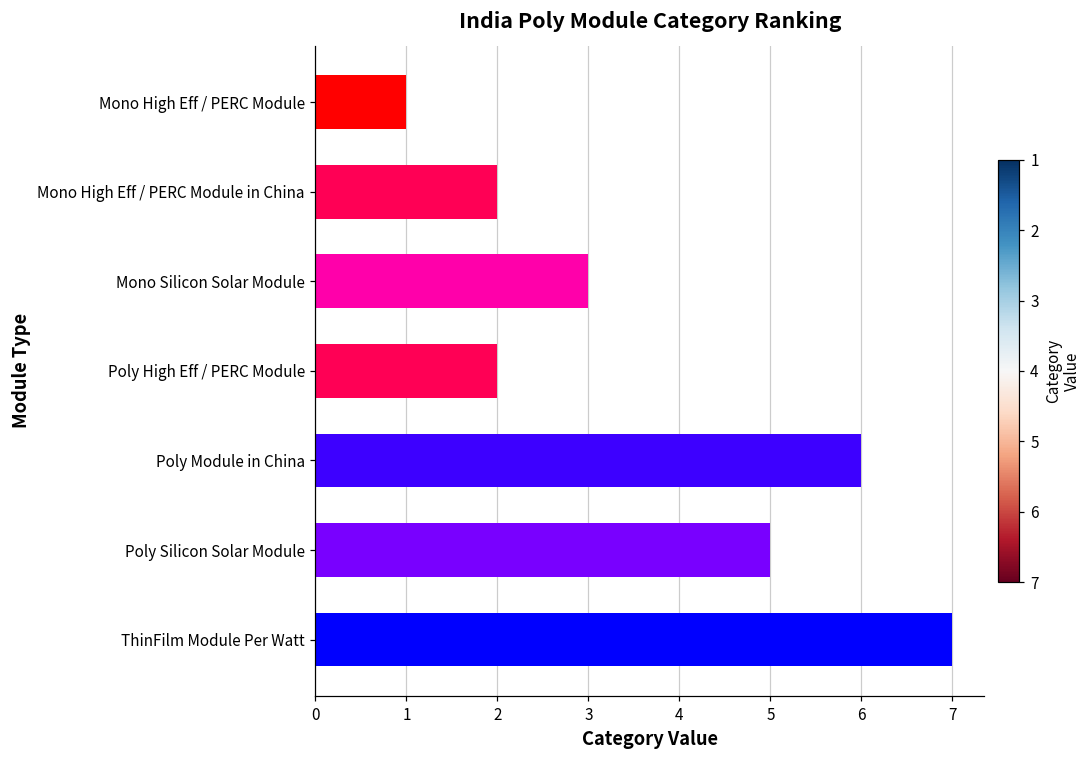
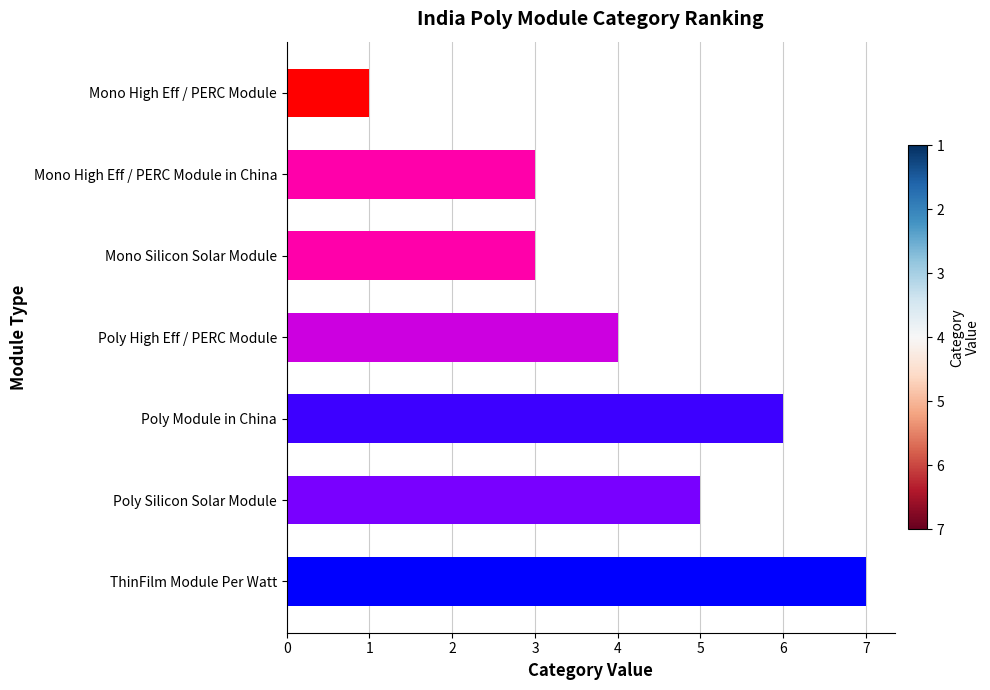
  {
    "Mono High Eff / PERC Module": 1,
-   "Mono High Eff / PERC Module in China": 2,
+   "Mono High Eff / PERC Module in China": 3,
    "Mono Silicon Solar Module": 3,
-   "Poly High Eff / PERC Module": 2,
+   "Poly High Eff / PERC Module": 4,
    "Poly Module in China": 6,
    "Poly Silicon Solar Module": 5,
    "ThinFilm Module Per Watt": 7
  }
